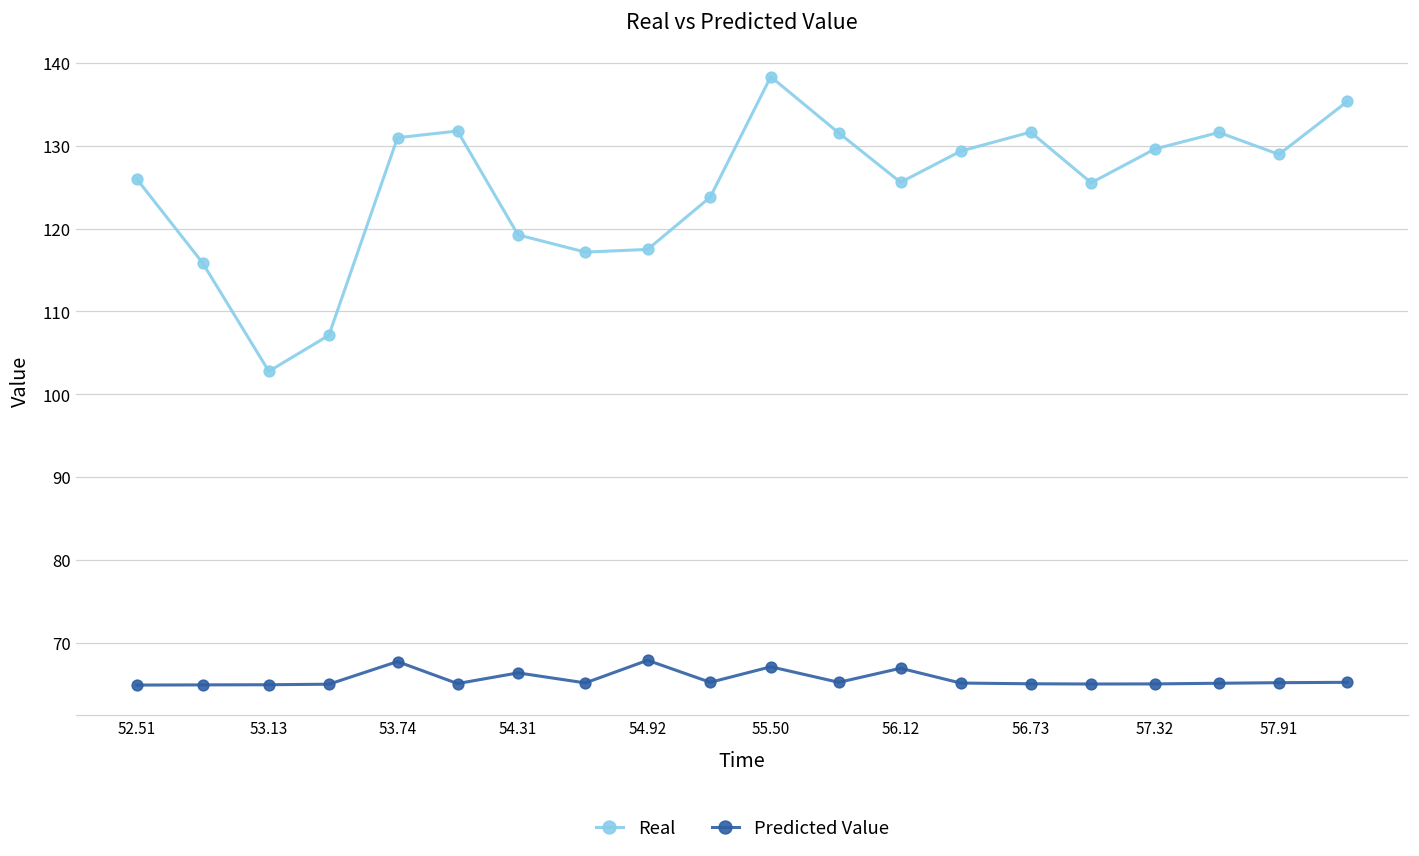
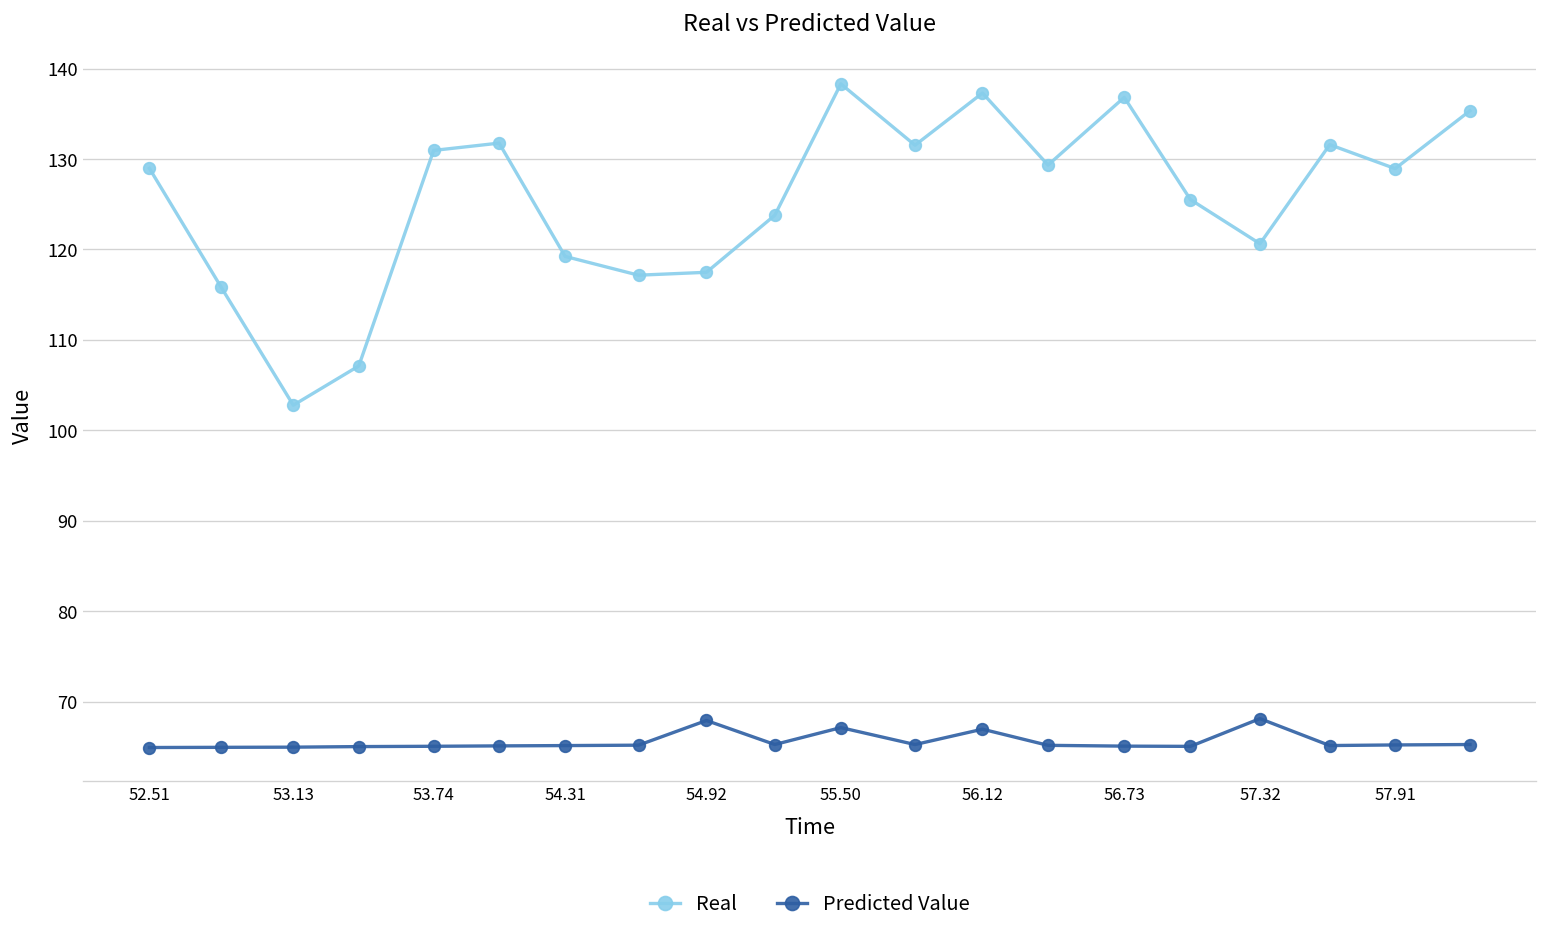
  {
    "Real": {
-     "52.51": 126,
+     "52.51": 129,
      "53.13": 103,
      "53.74": 131,
      "54.31": 119,
      "54.92": 117,
      "55.50": 138,
-     "56.12": 126,
-     "56.73": 132,
-     "57.32": 130,
+     "56.12": 137,
+     "56.73": 137,
+     "57.32": 121,
      "57.91": 129
    },
    "Predicted Value": {
      "52.51": 65,
      "53.13": 65,
-     "53.74": 68,
-     "54.31": 66,
+     "53.74": 65,
+     "54.31": 65,
      "54.92": 68,
      "55.50": 67,
      "56.12": 67,
      "56.73": 65,
-     "57.32": 65,
+     "57.32": 68,
      "57.91": 65
    }
  }
